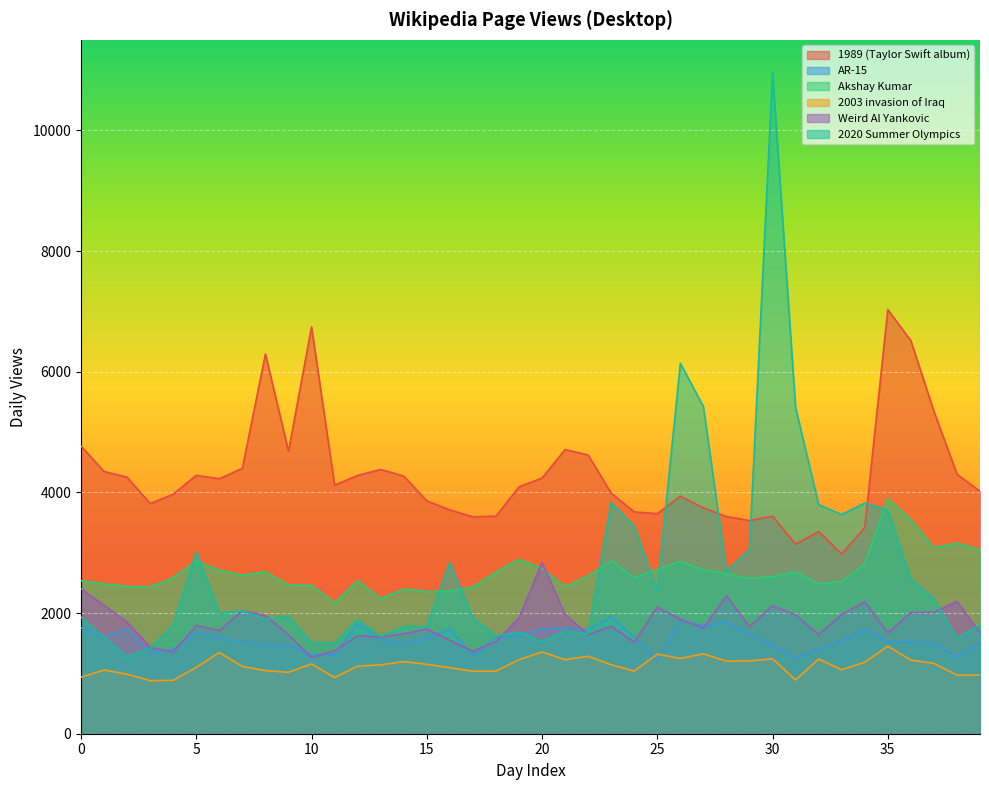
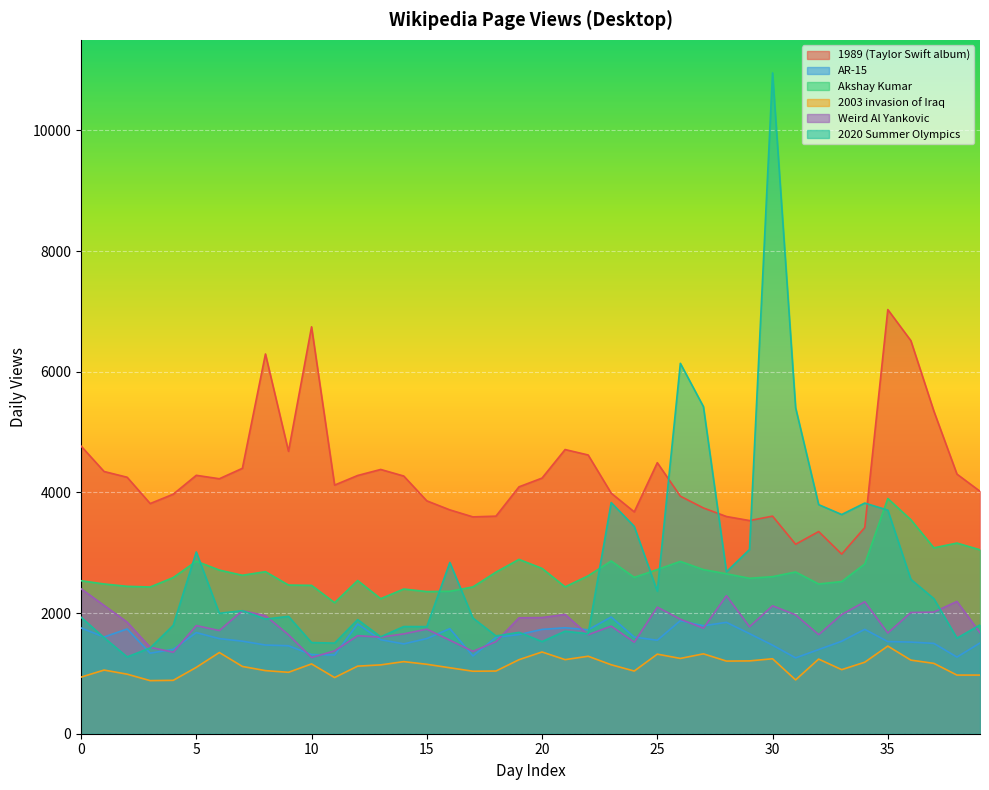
  {
    "1989 (Taylor Swift album)": {
      "0": 4800,
      "5": 4300,
      "10": 6700,
      "15": 3900,
      "20": 4200,
-     "25": 3600,
+     "25": 4500,
      "30": 3600,
      "35": 7000
    },
    "AR-15": {
      "0": 1800,
      "5": 1700,
      "10": 1300,
      "15": 1600,
      "20": 1700,
-     "25": 1200,
+     "25": 1500,
      "30": 1500,
      "35": 1500
    },
    "2003 invasion of Iraq": {
      "0": 900,
      "5": 1100,
      "10": 1200,
      "15": 1200,
      "20": 1400,
      "25": 1300,
      "30": 1200,
      "35": 1500
    },
    "Weird Al Yankovic": {
      "0": 2400,
      "5": 1800,
      "10": 1300,
      "15": 1700,
-     "20": 2800,
+     "20": 1900,
      "25": 2100,
      "30": 2100,
      "35": 1700
    }
  }
